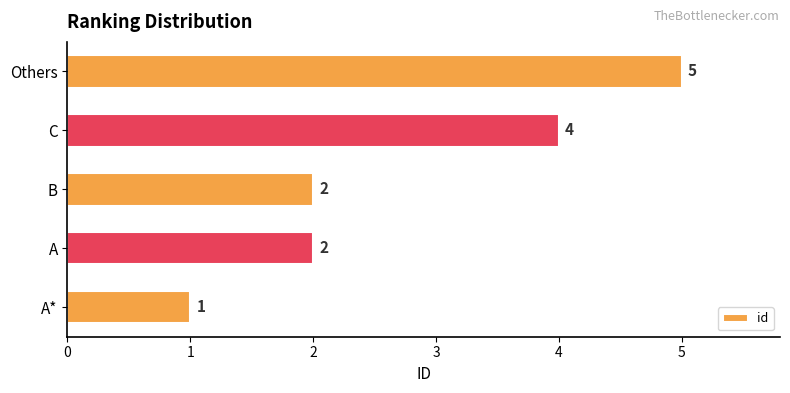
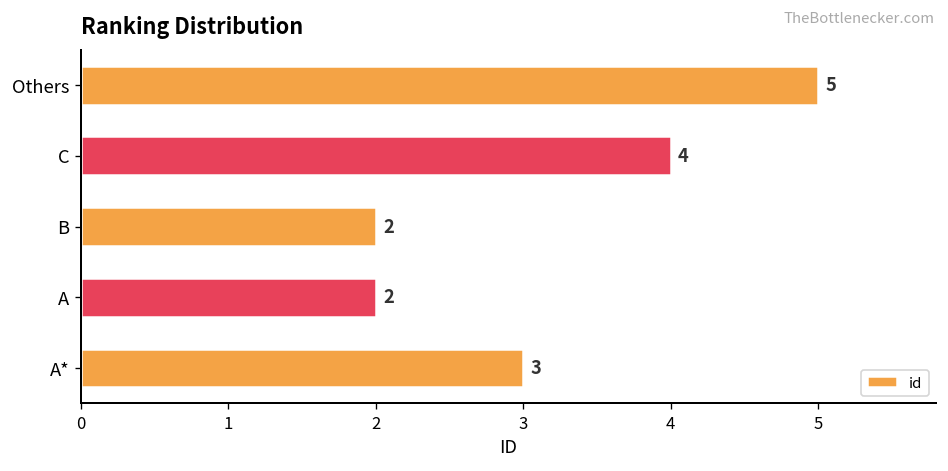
  {
    "Others": 5,
    "C": 4,
    "B": 2,
    "A": 2,
-   "A*": 1
+   "A*": 3
  }
